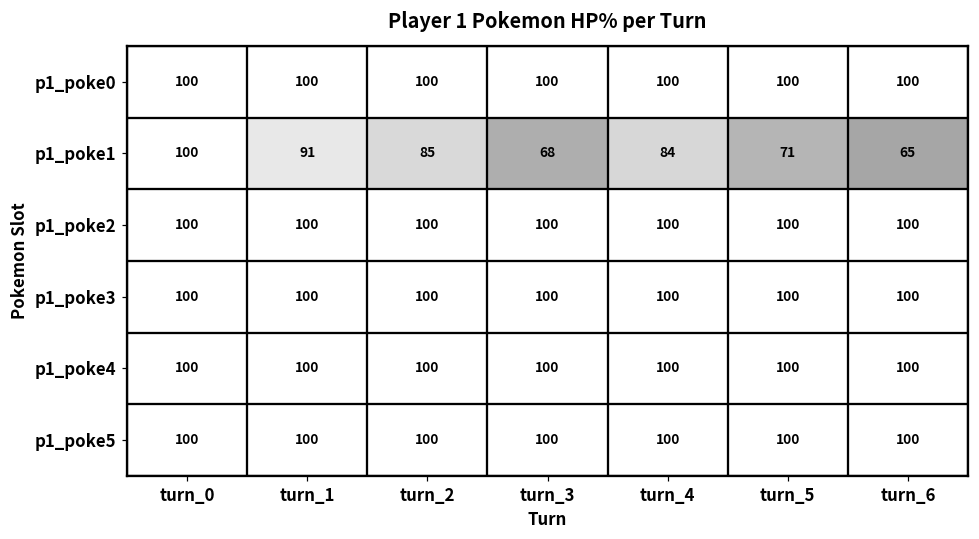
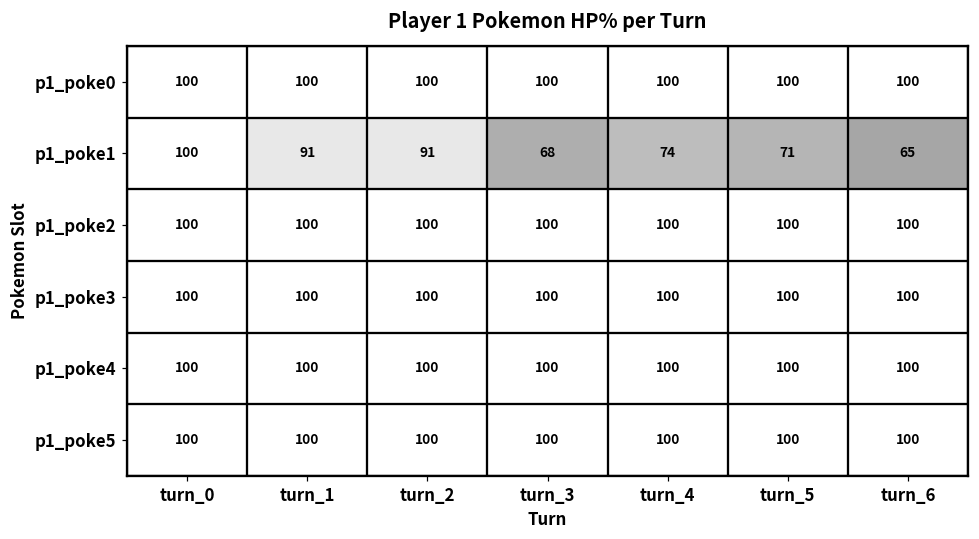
  {
    "p1_poke0": {
      "turn_0": 100,
      "turn_1": 100,
      "turn_2": 100,
      "turn_3": 100,
      "turn_4": 100,
      "turn_5": 100,
      "turn_6": 100
    },
    "p1_poke1": {
      "turn_0": 100,
      "turn_1": 91,
-     "turn_2": 85,
+     "turn_2": 91,
      "turn_3": 68,
-     "turn_4": 84,
+     "turn_4": 74,
      "turn_5": 71,
      "turn_6": 65
    },
    "p1_poke2": {
      "turn_0": 100,
      "turn_1": 100,
      "turn_2": 100,
      "turn_3": 100,
      "turn_4": 100,
      "turn_5": 100,
      "turn_6": 100
    },
    "p1_poke3": {
      "turn_0": 100,
      "turn_1": 100,
      "turn_2": 100,
      "turn_3": 100,
      "turn_4": 100,
      "turn_5": 100,
      "turn_6": 100
    },
    "p1_poke4": {
      "turn_0": 100,
      "turn_1": 100,
      "turn_2": 100,
      "turn_3": 100,
      "turn_4": 100,
      "turn_5": 100,
      "turn_6": 100
    },
    "p1_poke5": {
      "turn_0": 100,
      "turn_1": 100,
      "turn_2": 100,
      "turn_3": 100,
      "turn_4": 100,
      "turn_5": 100,
      "turn_6": 100
    }
  }
